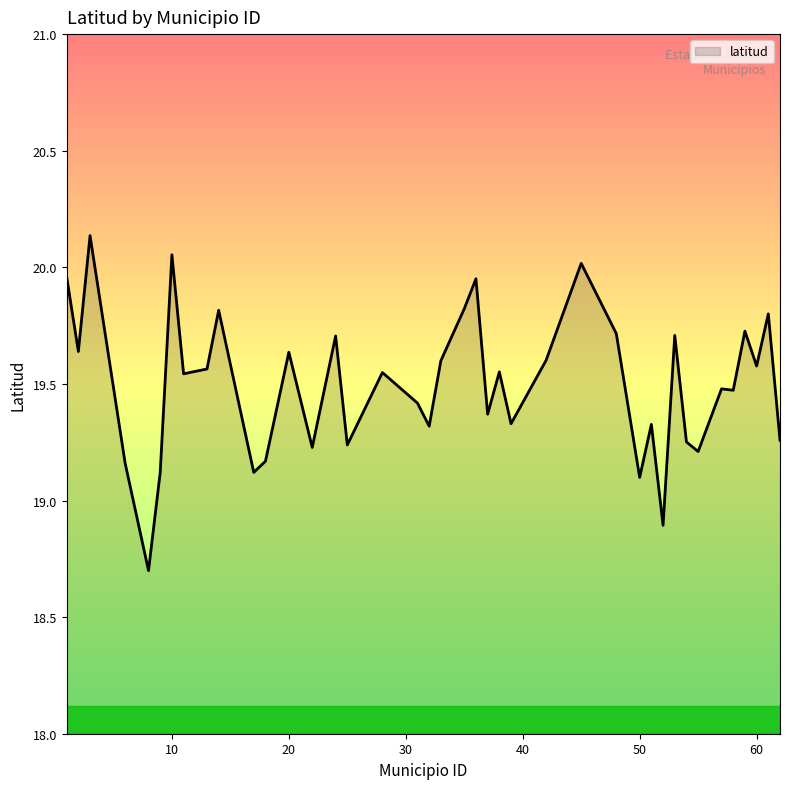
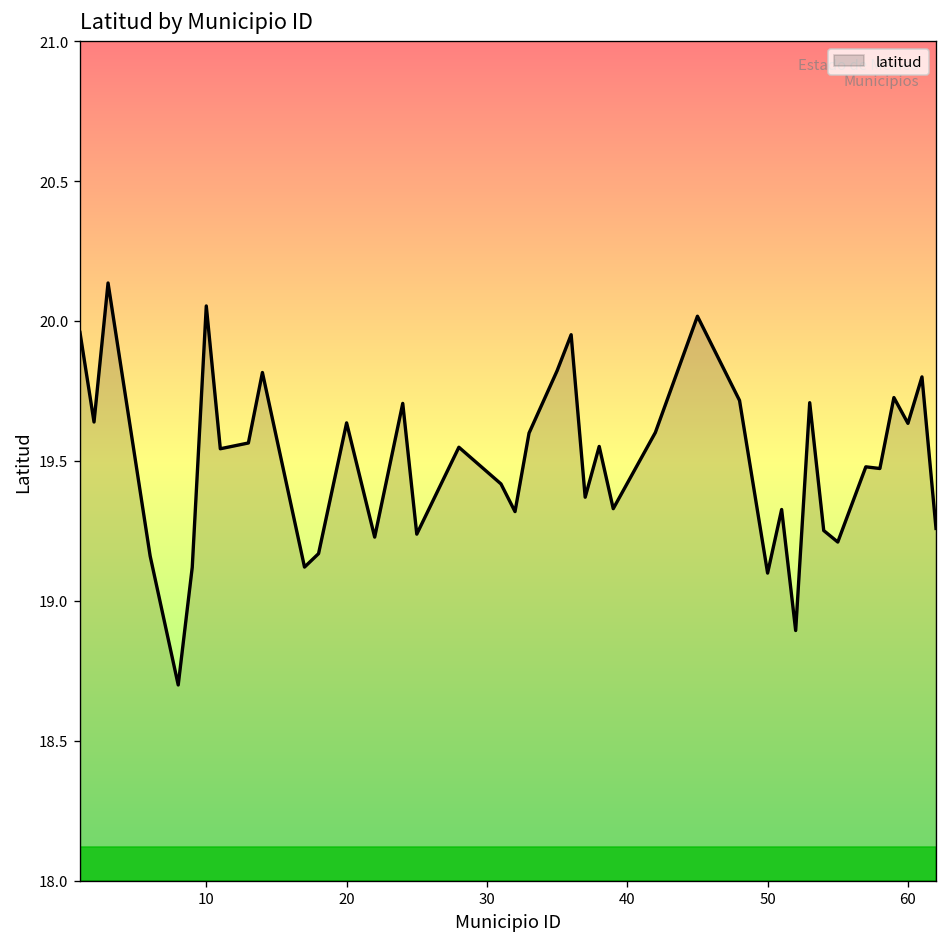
  {
    "10": 20.05,
    "20": 19.64,
    "50": 19.10,
-   "60": 19.58
+   "60": 19.63
  }
